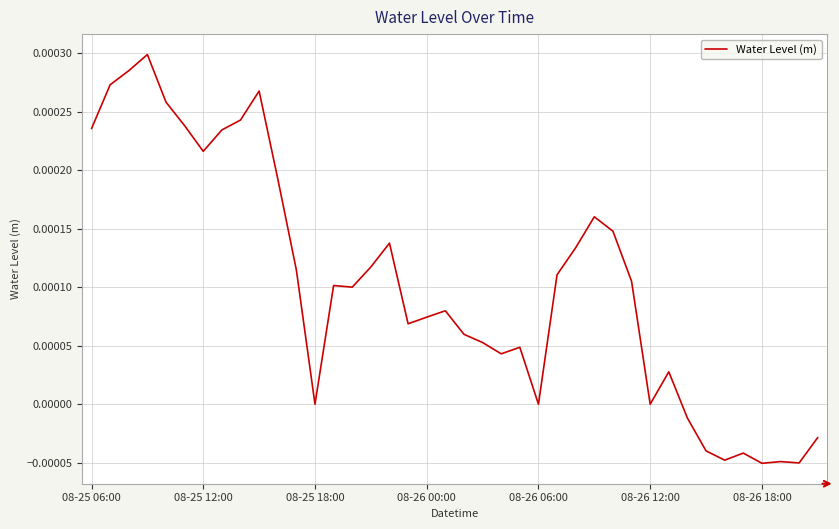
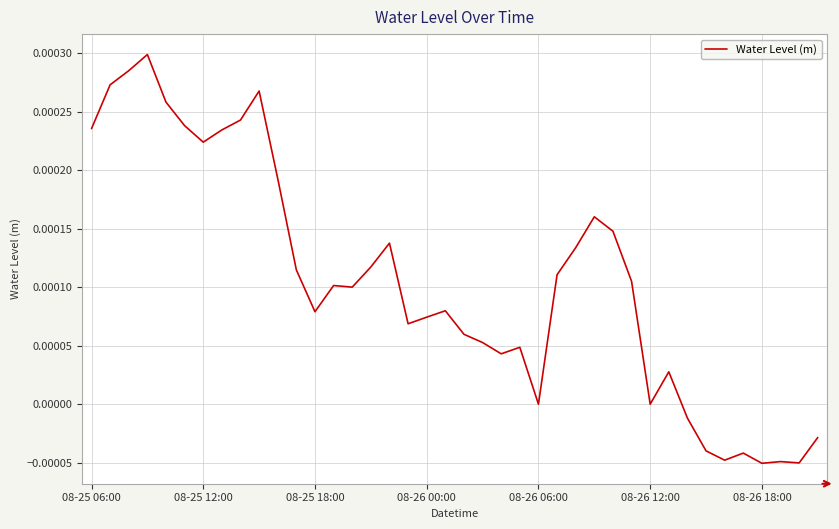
  {
    "08-25 06:00": 0.000236,
-   "08-25 12:00": 0.000216,
-   "08-25 18:00": 0.0000,
+   "08-25 12:00": 0.000224,
+   "08-25 18:00": 0.0001,
    "08-26 00:00": 0.000074,
    "08-26 06:00": 0.000000,
    "08-26 12:00": 0.000000,
    "08-26 18:00": -0.000051
  }
